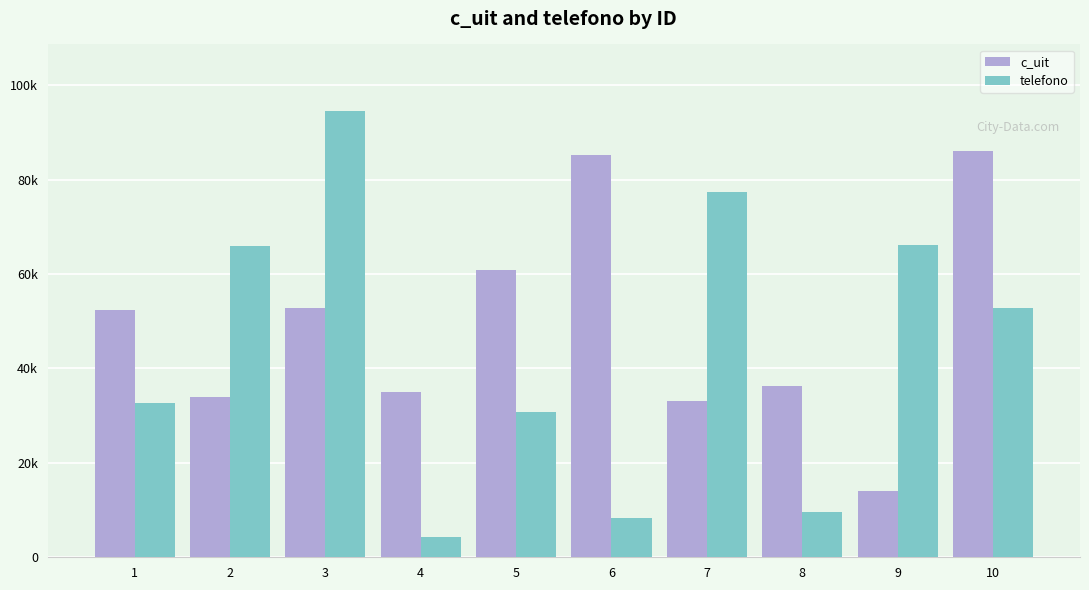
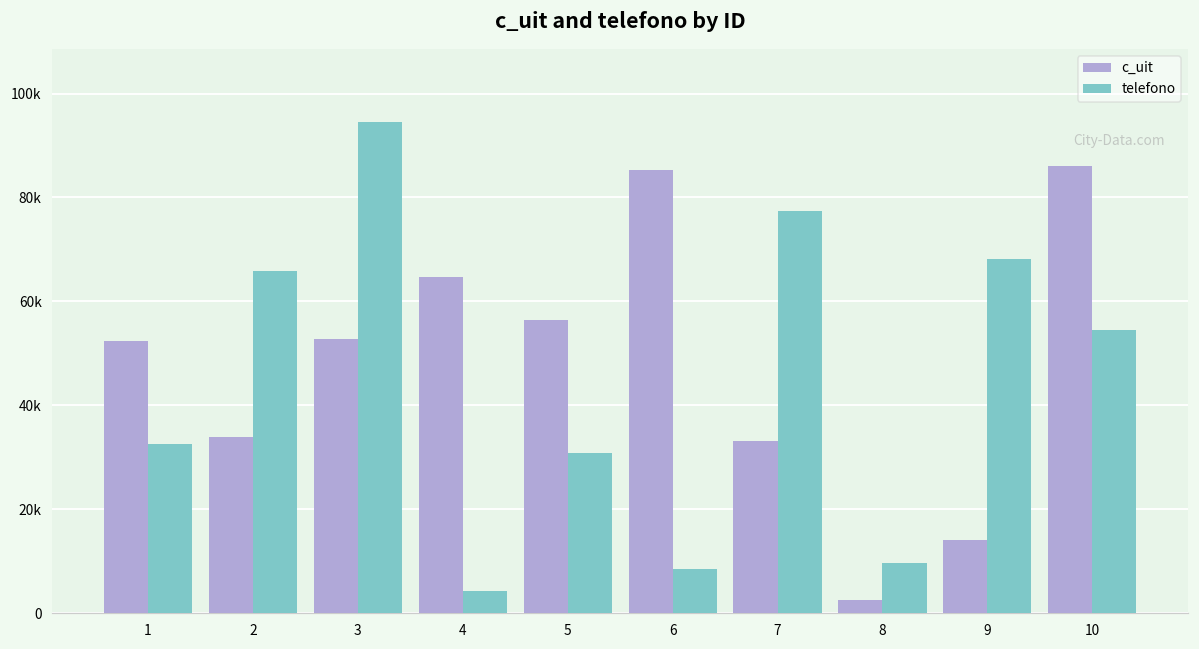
  {
    "c_uit": {
      "1": 52000,
      "2": 34000,
      "3": 53000,
-     "4": 35000,
-     "5": 61000,
+     "4": 65000,
+     "5": 56000,
      "6": 85000,
      "7": 33000,
-     "8": 36000,
+     "8": 3000,
      "9": 14000,
      "10": 86000
    },
    "telefono": {
      "1": 33000,
      "2": 66000,
      "3": 94000,
      "4": 4000,
      "5": 31000,
      "6": 8000,
      "7": 77000,
      "8": 10000,
-     "9": 66000,
-     "10": 53000
+     "9": 68000,
+     "10": 55000
    }
  }
